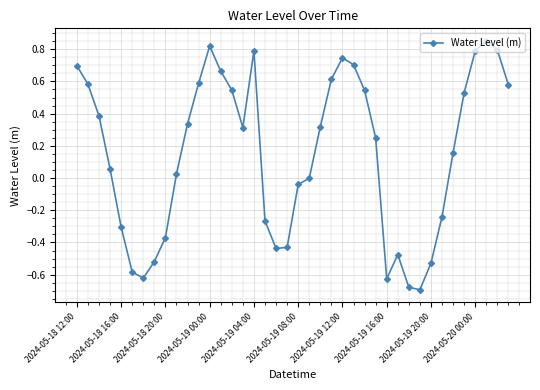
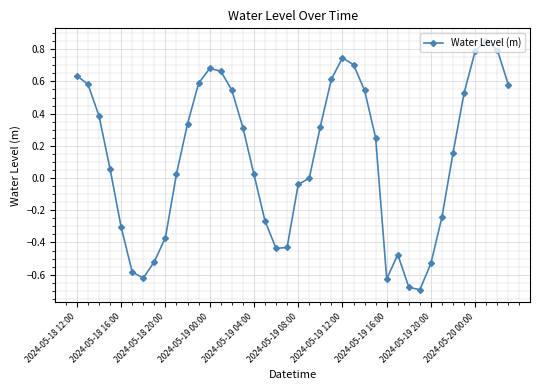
  {
-   "2024-05-18 12:00": 0.70,
+   "2024-05-18 12:00": 0.63,
    "2024-05-18 16:00": -0.30,
    "2024-05-18 20:00": -0.37,
-   "2024-05-19 00:00": 0.82,
-   "2024-05-19 04:00": 0.79,
+   "2024-05-19 00:00": 0.68,
+   "2024-05-19 04:00": 0.02,
    "2024-05-19 08:00": -0.04,
    "2024-05-19 12:00": 0.75,
    "2024-05-19 16:00": -0.63,
    "2024-05-19 20:00": -0.53
  }
